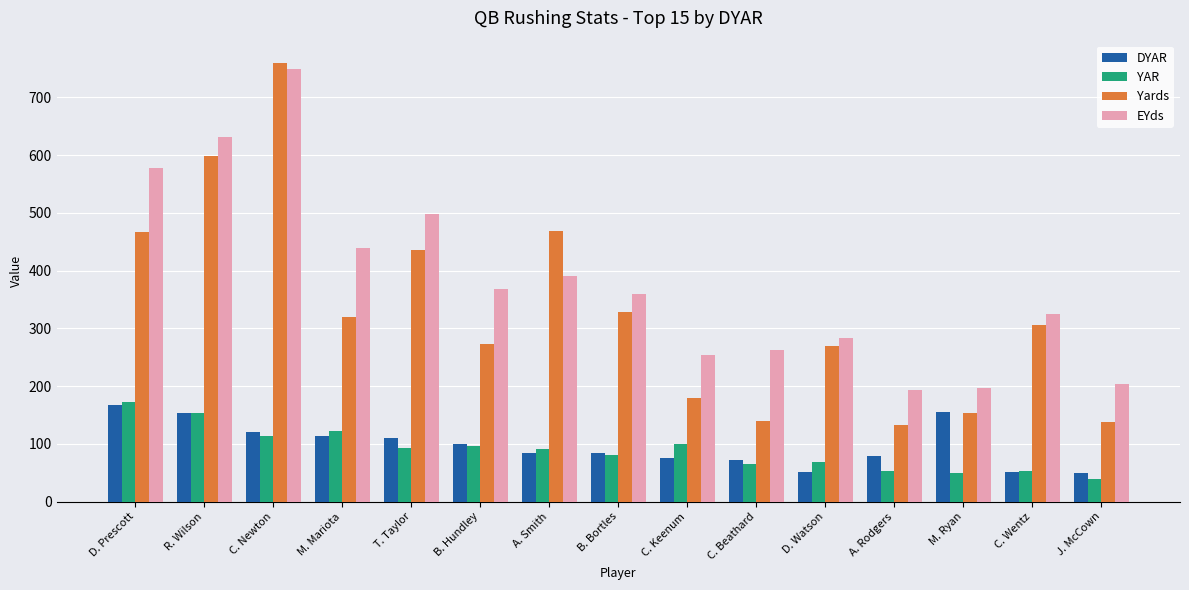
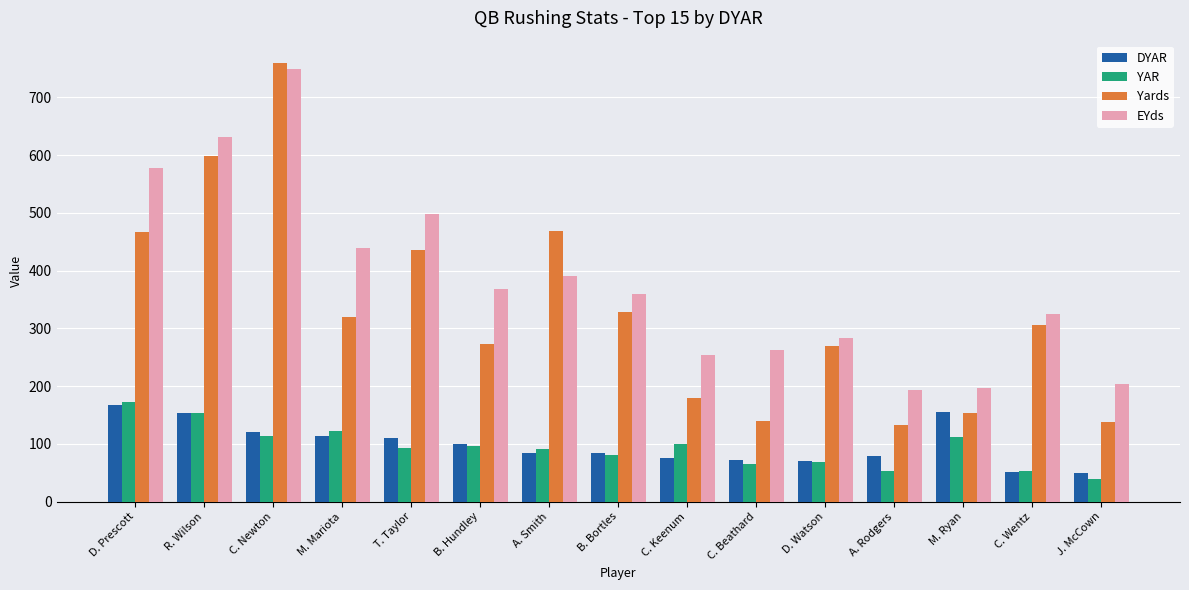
  {
    "DYAR": {
      "D. Prescott": 170,
      "R. Wilson": 150,
      "C. Newton": 120,
      "M. Mariota": 110,
      "T. Taylor": 110,
      "B. Hundley": 100,
      "A. Smith": 90,
      "B. Bortles": 80,
      "C. Keenum": 80,
      "C. Beathard": 70,
-     "D. Watson": 50,
+     "D. Watson": 70,
      "A. Rodgers": 80,
      "M. Ryan": 160,
      "C. Wentz": 50,
      "J. McCown": 50
    },
    "YAR": {
      "D. Prescott": 170,
      "R. Wilson": 150,
      "C. Newton": 110,
      "M. Mariota": 120,
      "T. Taylor": 90,
      "B. Hundley": 100,
      "A. Smith": 90,
      "B. Bortles": 80,
      "C. Keenum": 100,
      "C. Beathard": 70,
      "D. Watson": 70,
      "A. Rodgers": 50,
-     "M. Ryan": 50,
+     "M. Ryan": 110,
      "C. Wentz": 50,
      "J. McCown": 40
    },
    "Yards": {
      "D. Prescott": 470,
      "R. Wilson": 600,
      "C. Newton": 760,
      "M. Mariota": 320,
      "T. Taylor": 440,
      "B. Hundley": 270,
      "A. Smith": 470,
      "B. Bortles": 330,
      "C. Keenum": 180,
      "C. Beathard": 140,
      "D. Watson": 270,
      "A. Rodgers": 130,
      "M. Ryan": 150,
      "C. Wentz": 310,
      "J. McCown": 140
    },
    "EYds": {
      "D. Prescott": 580,
      "R. Wilson": 630,
      "C. Newton": 750,
      "M. Mariota": 440,
      "T. Taylor": 500,
      "B. Hundley": 370,
      "A. Smith": 390,
      "B. Bortles": 360,
      "C. Keenum": 250,
      "C. Beathard": 260,
      "D. Watson": 280,
      "A. Rodgers": 190,
      "M. Ryan": 200,
      "C. Wentz": 330,
      "J. McCown": 200
    }
  }
